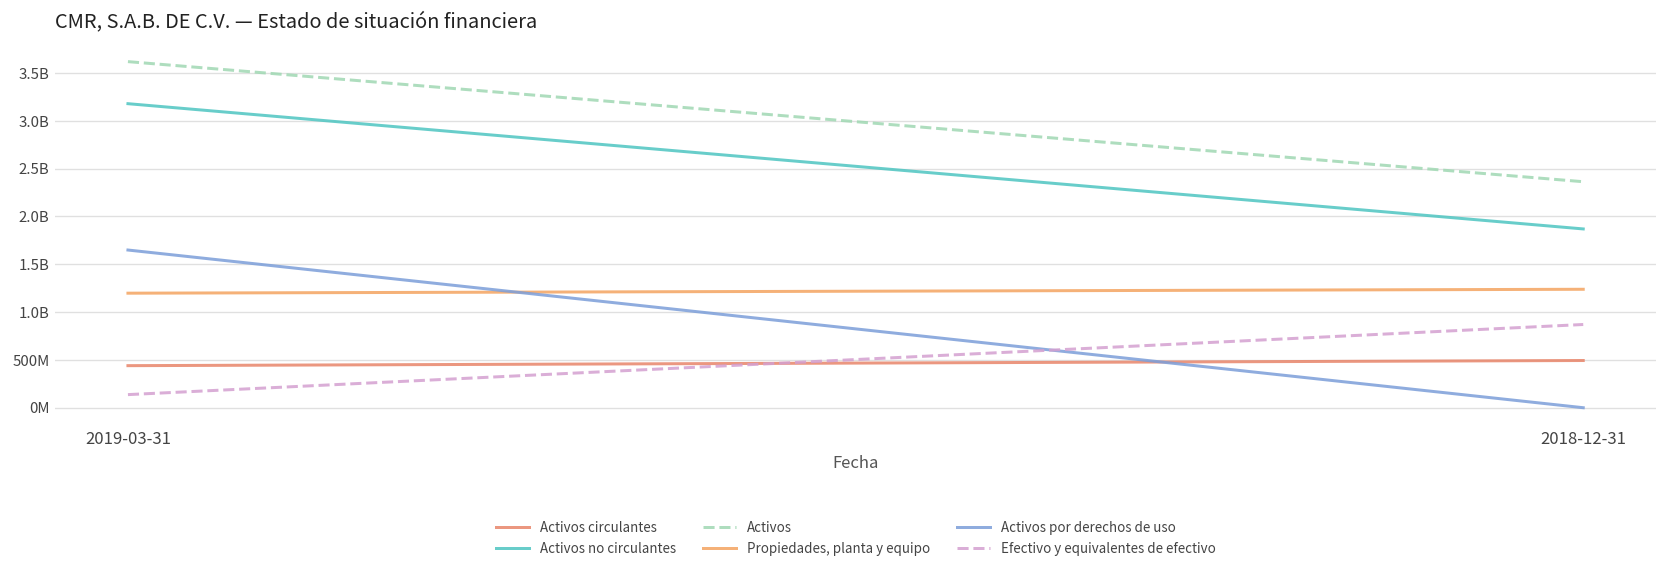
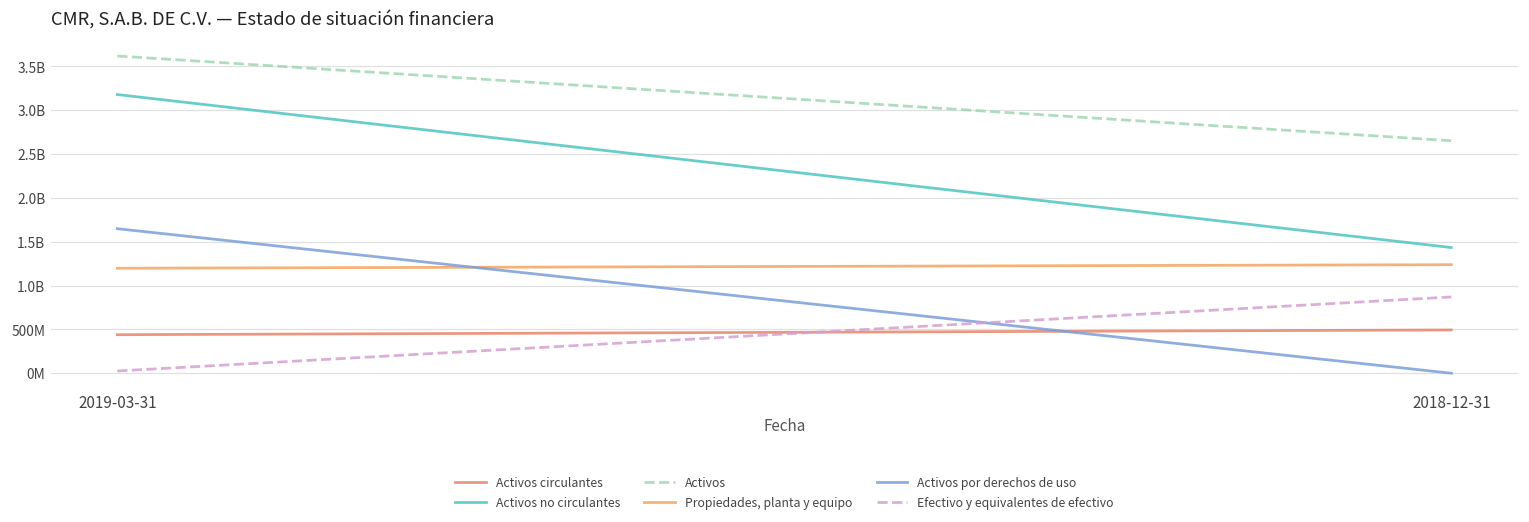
  {
    "Activos no circulantes": {
      "2019-03-31": 3200000000,
-     "2018-12-31": 1900000000
+     "2018-12-31": 1400000000
    },
    "Activos": {
      "2019-03-31": 3600000000,
-     "2018-12-31": 2400000000
+     "2018-12-31": 2700000000
    },
    "Activos por derechos de uso": {
      "2019-03-31": 1600000000,
      "2018-12-31": 0
    },
    "Efectivo y equivalentes de efectivo": {
-     "2019-03-31": 100000000,
+     "2019-03-31": 0,
      "2018-12-31": 900000000
    }
  }
